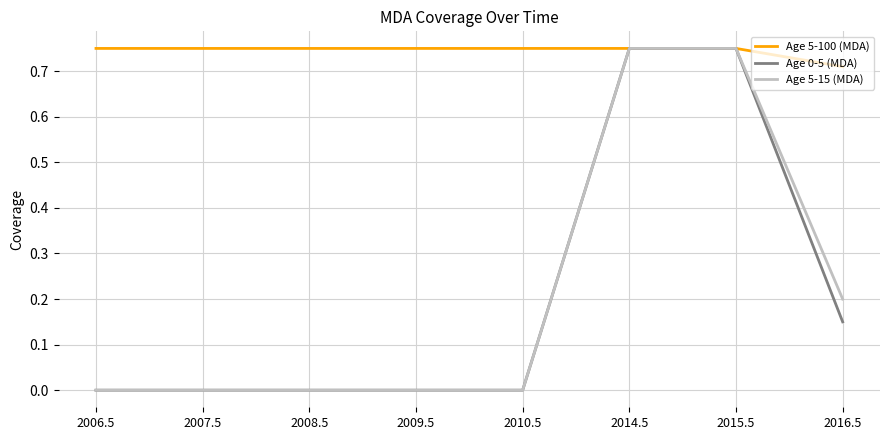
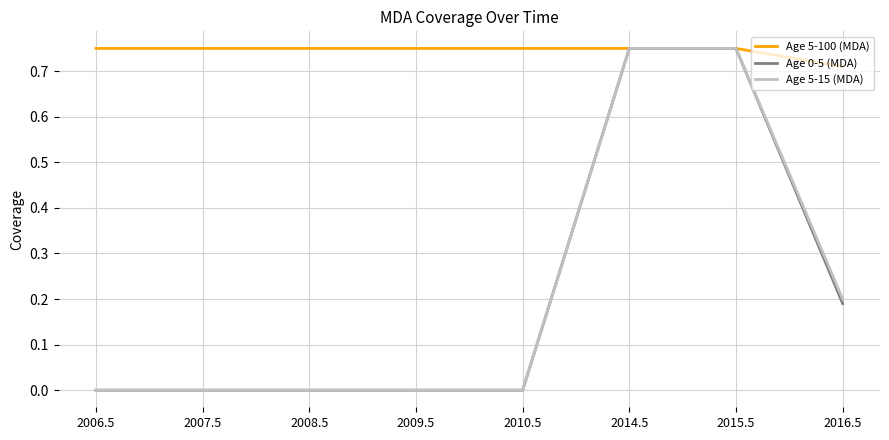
  {
    "Age 5-100 (MDA)": {
      "2006.5": 0.75,
      "2007.5": 0.75,
      "2008.5": 0.75,
      "2009.5": 0.75,
      "2010.5": 0.75
    },
    "Age 0-5 (MDA)": {
-     "2016.5": 0.15
+     "2016.5": 0.19
    },
    "Age 5-15 (MDA)": {
      "2016.5": 0.20
    }
  }
